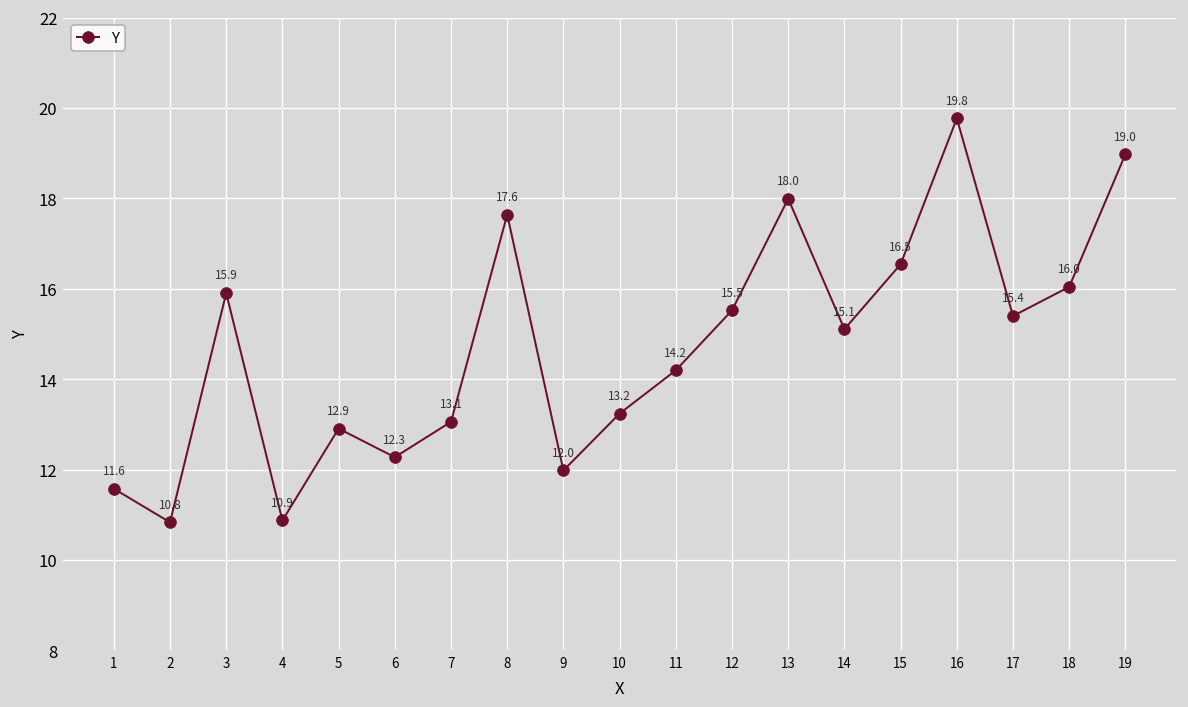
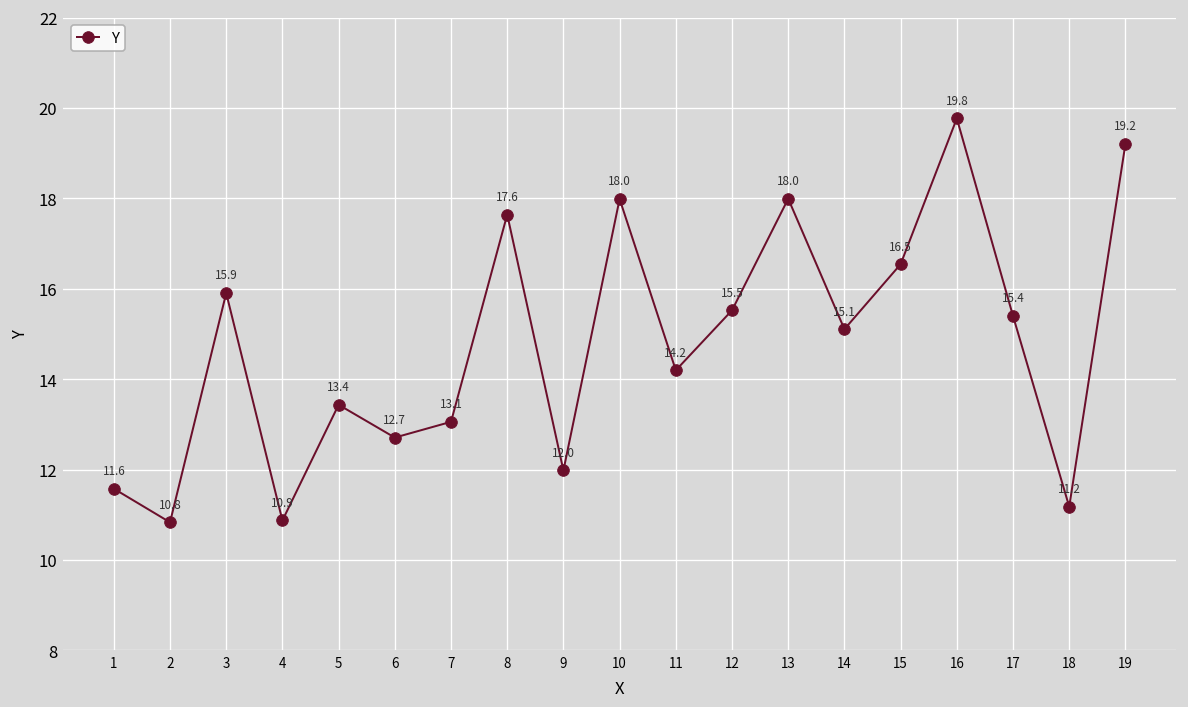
  {
    "1": 11.6,
    "2": 10.8,
    "3": 15.9,
    "4": 10.9,
-   "5": 12.9,
-   "6": 12.3,
+   "5": 13.4,
+   "6": 12.7,
    "7": 13.1,
    "8": 17.6,
    "9": 12.0,
-   "10": 13.2,
+   "10": 18.0,
    "11": 14.2,
    "12": 15.5,
    "13": 18.0,
    "14": 15.1,
    "15": 16.5,
    "16": 19.8,
    "17": 15.4,
-   "18": 16.0,
-   "19": 19.0
+   "18": 11.2,
+   "19": 19.2
  }
